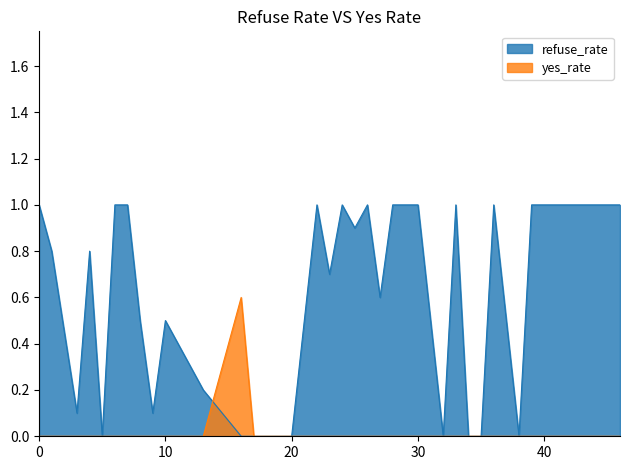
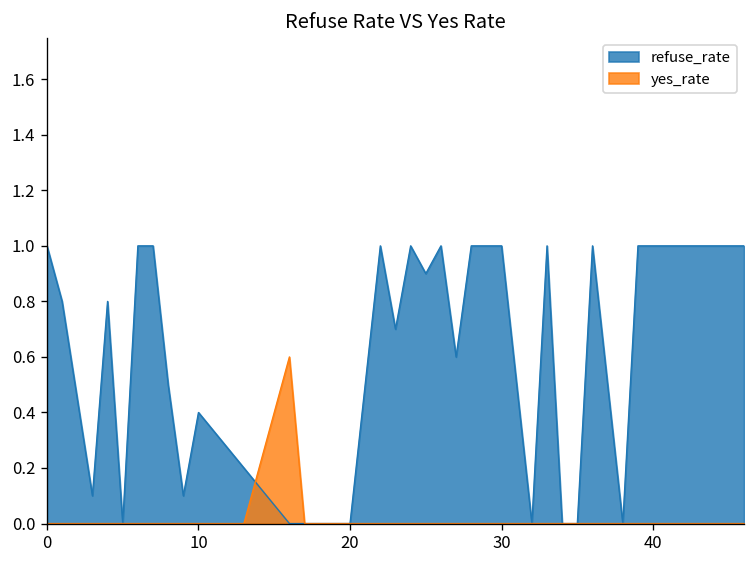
  {
    "refuse_rate": {
      "0": 1.0,
-     "10": 0.5,
+     "10": 0.4,
      "30": 1.0,
      "40": 1.0
    },
    "yes_rate": {
      "0": 0.0,
      "10": 0.0,
      "30": 0.0,
      "40": 0.0
    }
  }
